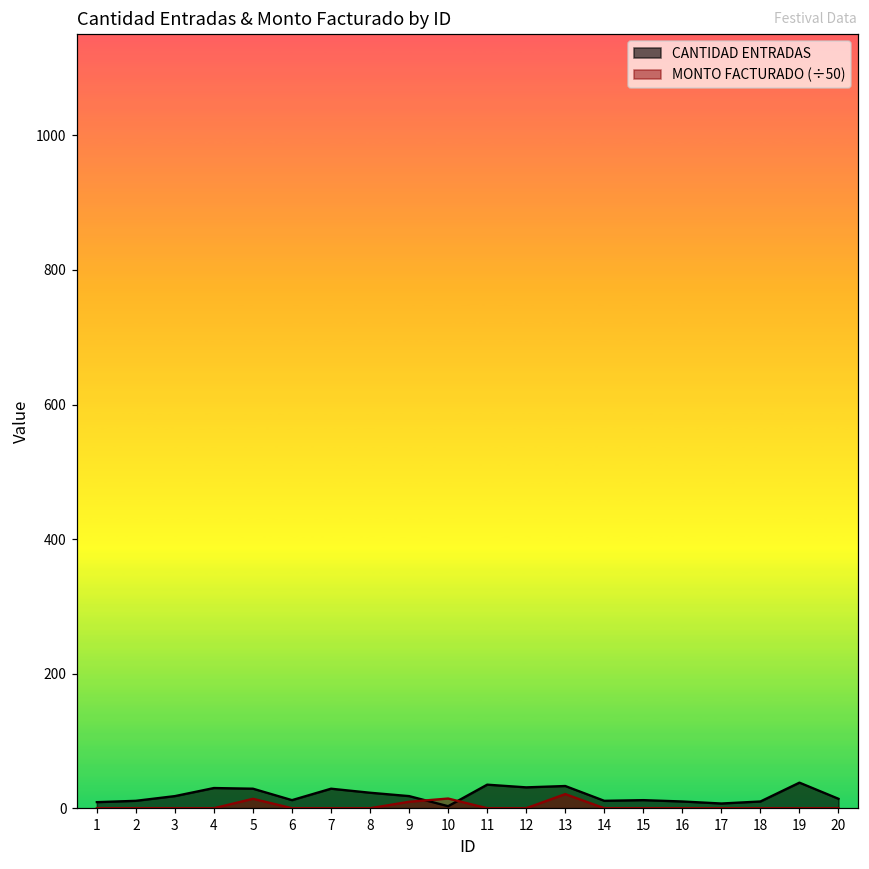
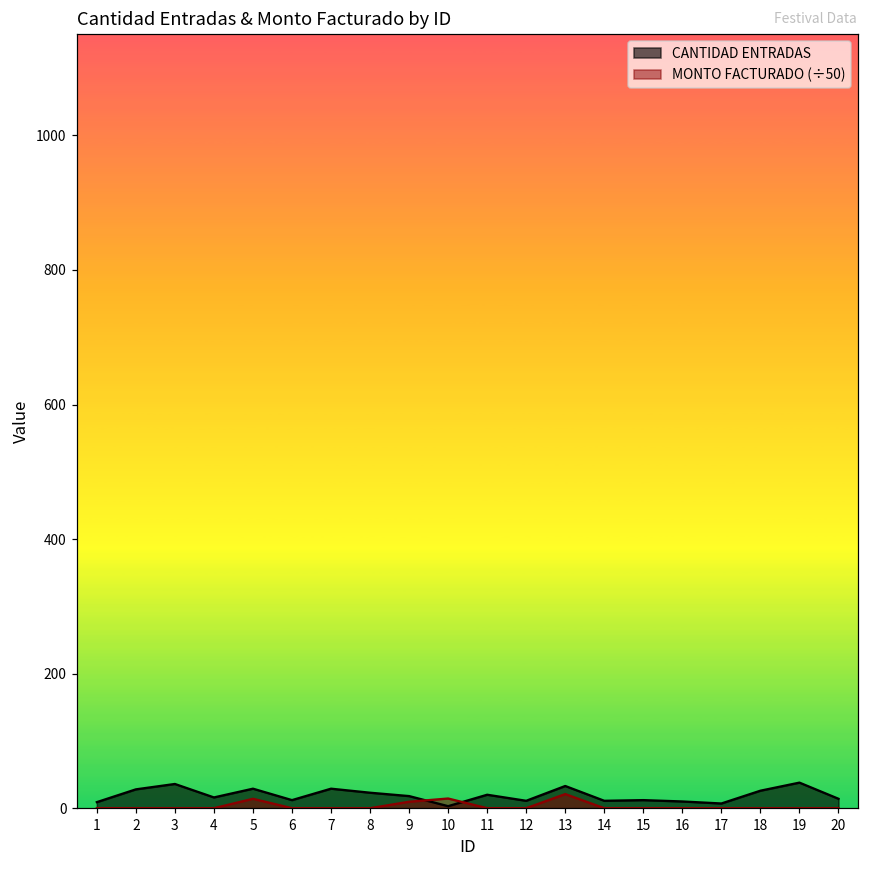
  {
    "CANTIDAD ENTRADAS": {
      "1": 10,
-     "2": 10,
-     "3": 20,
-     "4": 30,
+     "2": 30,
+     "3": 40,
+     "4": 20,
      "5": 30,
      "6": 10,
      "7": 30,
      "8": 20,
      "9": 20,
      "10": 0,
-     "11": 40,
-     "12": 30,
+     "11": 20,
+     "12": 10,
      "13": 30,
      "14": 10,
      "15": 10,
      "16": 10,
      "17": 10,
-     "18": 10,
+     "18": 30,
      "19": 40,
      "20": 10
    },
    "MONTO FACTURADO (÷50)": {
      "1": 0,
      "2": 0,
      "3": 0,
      "4": 0,
      "5": 10,
      "6": 0,
      "7": 0,
      "8": 0,
      "9": 10,
      "10": 10,
      "11": 0,
      "12": 0,
      "13": 20,
      "14": 0,
      "15": 0,
      "16": 0,
      "17": 0,
      "18": 0,
      "19": 0,
      "20": 0
    }
  }
